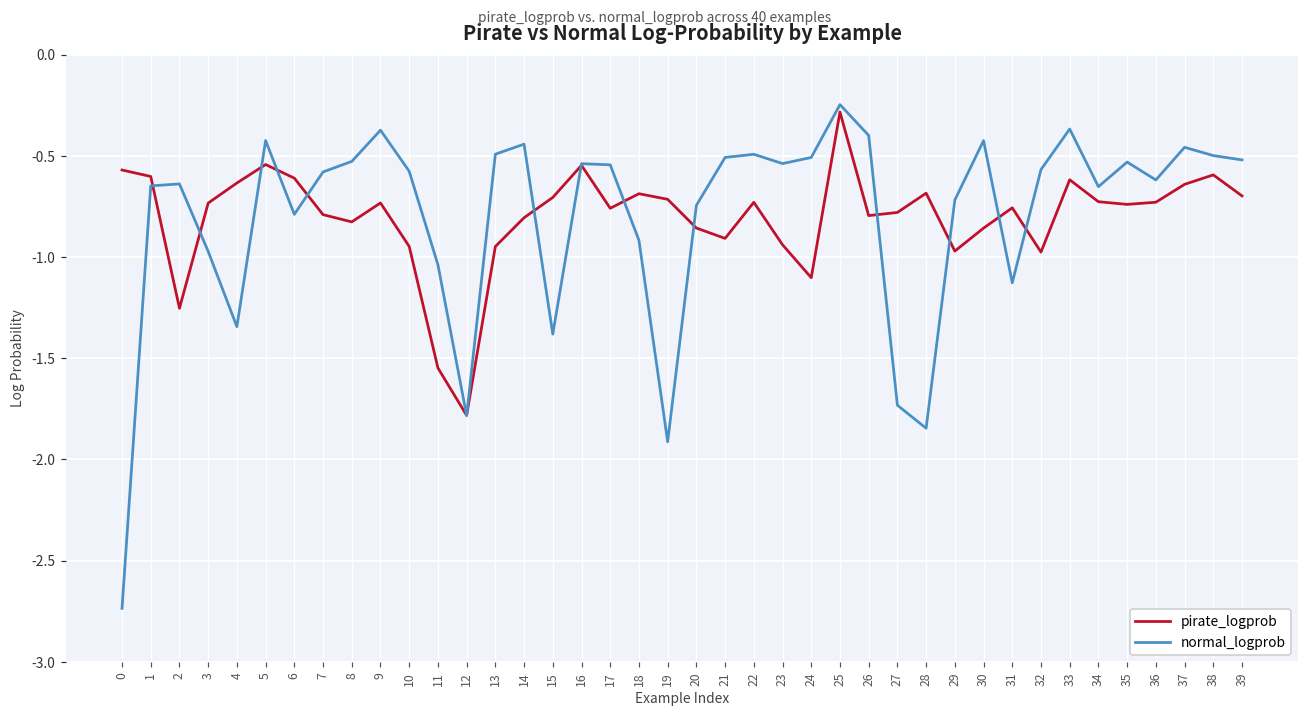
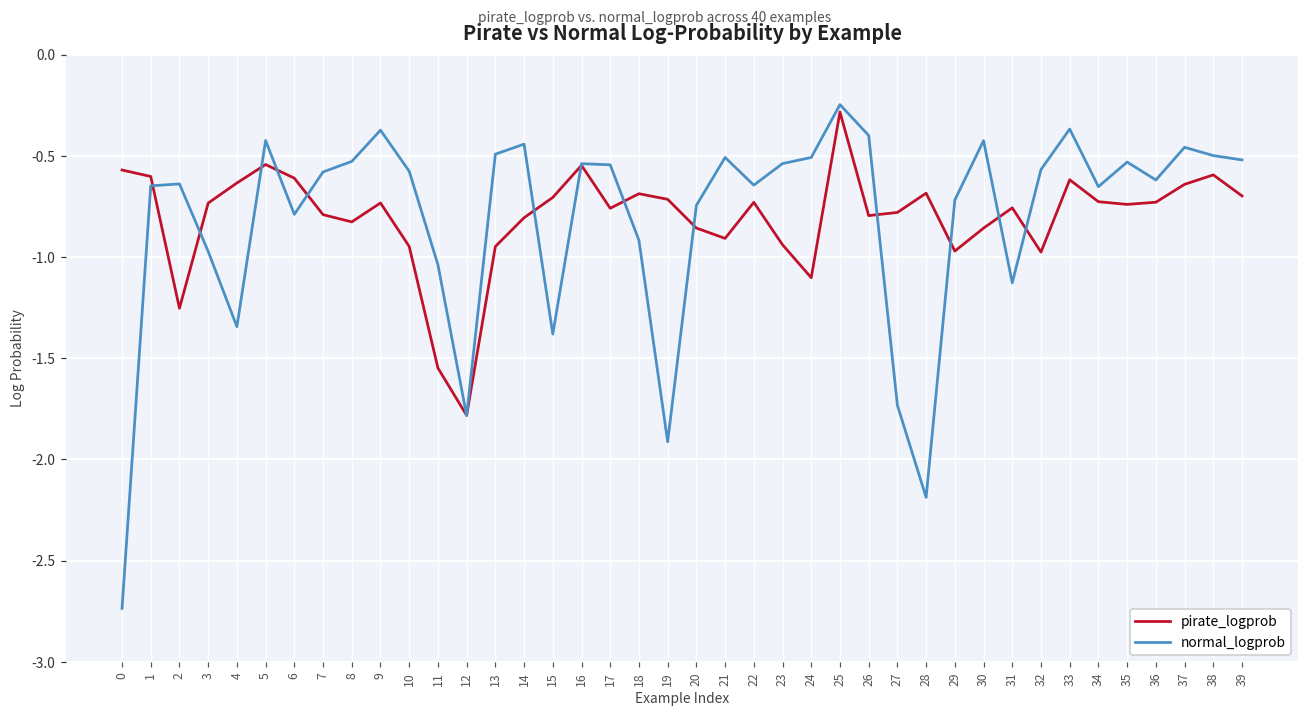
  {
    "pirate_logprob": {
      "0": -0.57,
      "1": -0.60,
      "2": -1.25,
      "3": -0.73,
      "4": -0.63,
      "5": -0.54,
      "6": -0.61,
      "7": -0.79,
      "8": -0.83,
      "9": -0.73,
      "10": -0.95,
      "11": -1.55,
      "13": -0.95,
      "14": -0.81,
      "15": -0.71,
      "17": -0.76,
      "18": -0.69,
      "19": -0.71,
      "20": -0.86,
      "21": -0.91,
      "22": -0.73,
      "23": -0.94,
      "24": -1.10,
      "25": -0.28,
      "26": -0.80,
      "27": -0.78,
      "28": -0.68,
      "29": -0.97,
      "30": -0.86,
      "31": -0.76,
      "32": -0.98,
      "33": -0.62,
      "34": -0.73,
      "35": -0.74,
      "36": -0.73,
      "37": -0.64,
      "38": -0.59,
      "39": -0.70
    },
    "normal_logprob": {
      "0": -2.74,
      "1": -0.65,
      "2": -0.64,
      "3": -0.97,
      "4": -1.34,
      "5": -0.42,
      "6": -0.79,
      "7": -0.58,
      "8": -0.53,
      "9": -0.37,
      "10": -0.58,
      "11": -1.04,
      "13": -0.49,
      "14": -0.44,
      "15": -1.38,
      "17": -0.54,
      "18": -0.92,
      "19": -1.91,
      "20": -0.74,
      "21": -0.51,
-     "22": -0.49,
+     "22": -0.64,
      "23": -0.54,
      "24": -0.51,
      "25": -0.25,
      "26": -0.40,
      "27": -1.73,
-     "28": -1.85,
+     "28": -2.19,
      "29": -0.72,
      "30": -0.42,
      "31": -1.13,
      "32": -0.57,
      "33": -0.37,
      "34": -0.65,
      "35": -0.53,
      "36": -0.62,
      "37": -0.46,
      "38": -0.50,
      "39": -0.52
    }
  }
